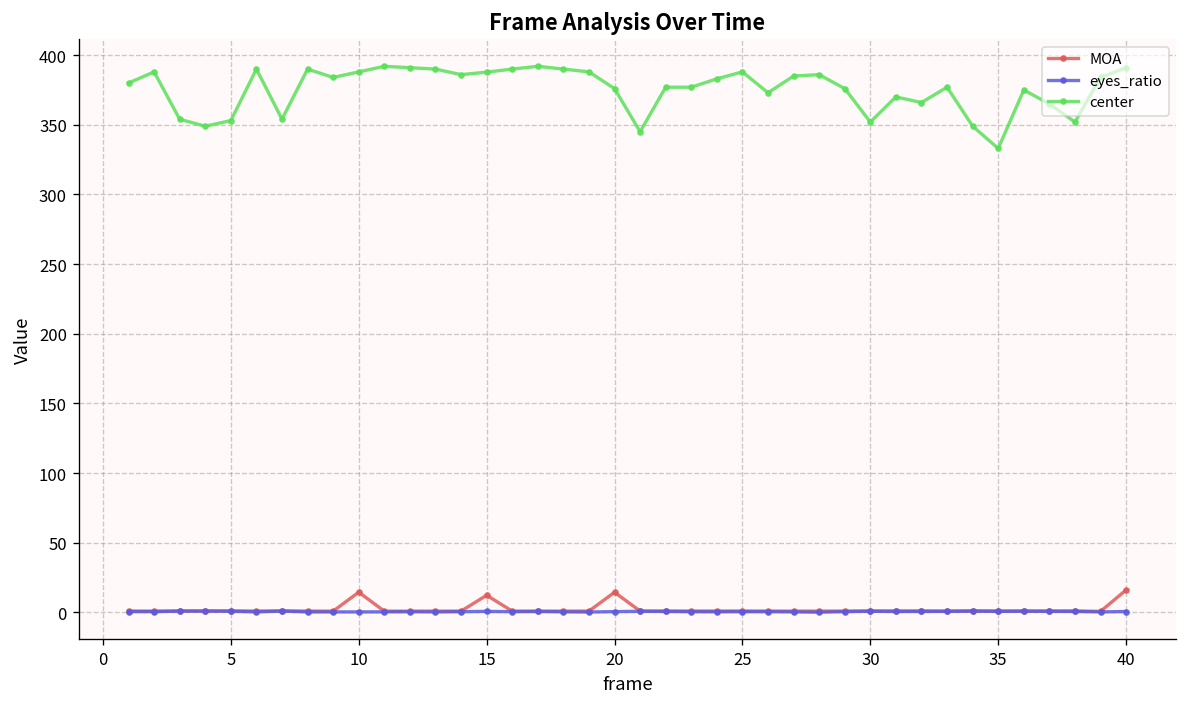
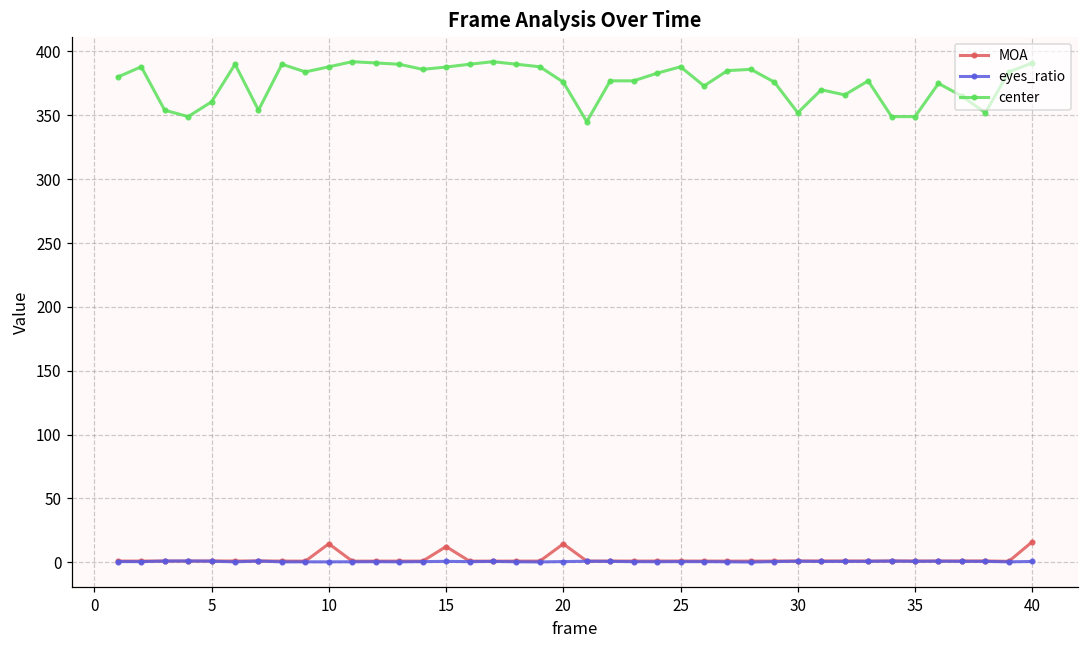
  {
    "MOA": {
      "10": 14,
      "15": 12,
      "20": 14,
      "40": 16
    },
    "eyes_ratio": {
      "10": 0,
      "15": 1,
      "20": 1,
      "40": 1
    },
    "center": {
-     "5": 353,
+     "5": 361,
      "10": 388,
      "15": 388,
      "20": 376,
      "25": 388,
      "30": 352,
-     "35": 333
+     "35": 349
    }
  }
